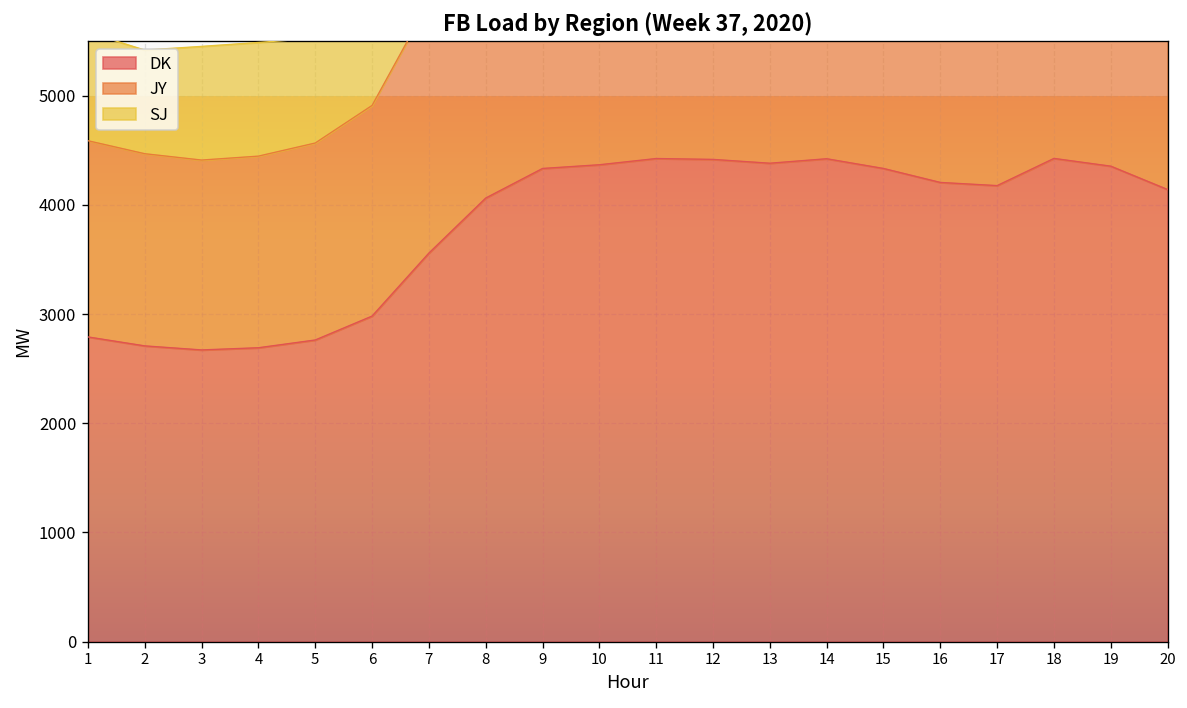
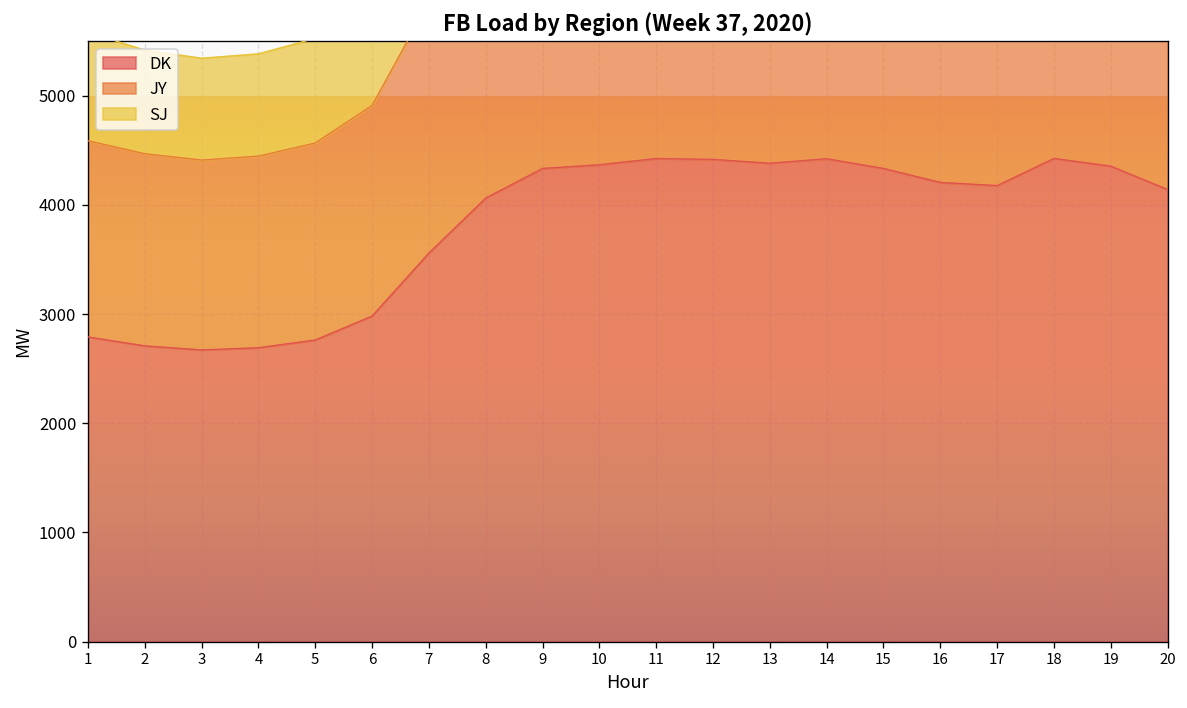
  {
    "SJ": {
-     "3": 1000,
-     "4": 1000
+     "3": 900,
+     "4": 900
    }
  }
